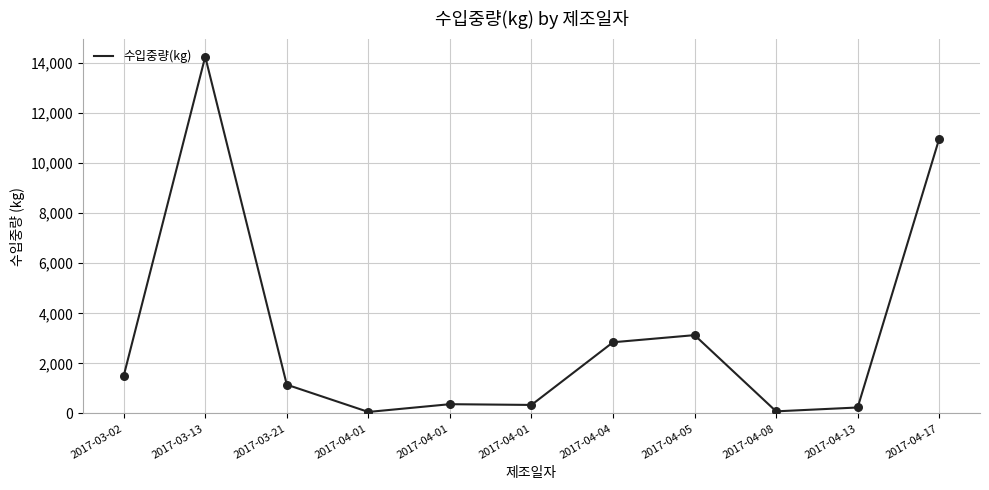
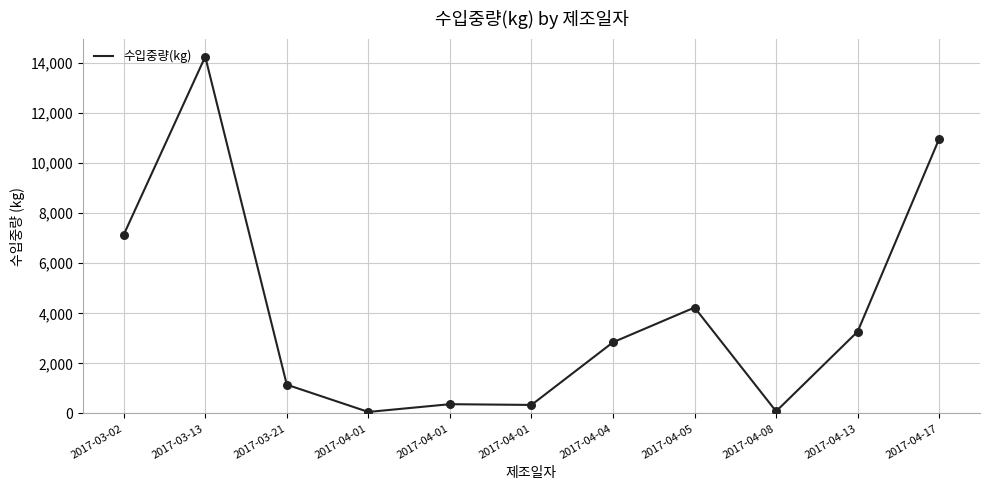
  {
-   "2017-03-02": "1,500",
+   "2017-03-02": "7,100",
    "2017-03-13": "14,300",
    "2017-03-21": "1,200",
    "2017-04-04": "2,800",
-   "2017-04-05": "3,100",
+   "2017-04-05": "4,200",
    "2017-04-08": "100",
-   "2017-04-13": "200",
+   "2017-04-13": "3,300",
    "2017-04-17": "11,000"
  }
